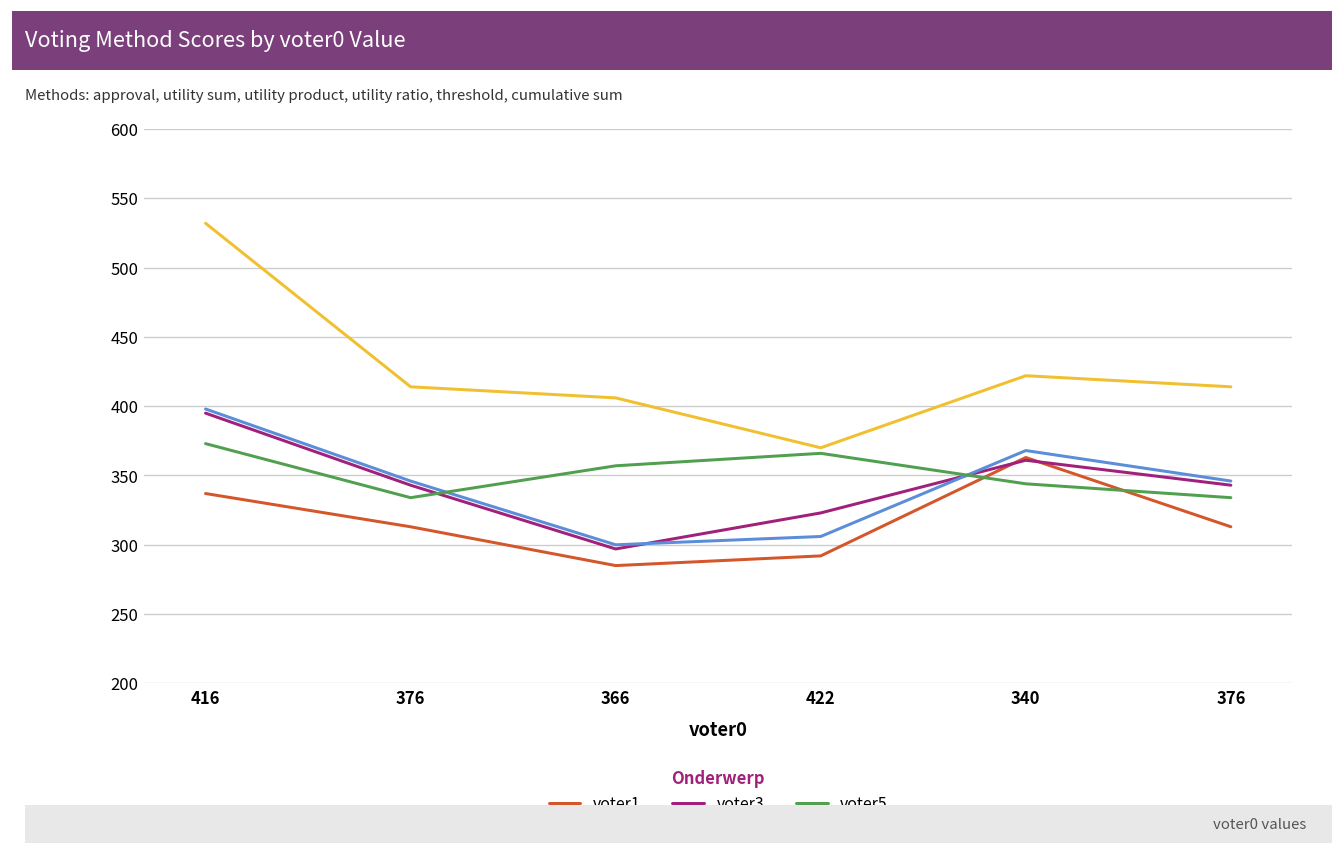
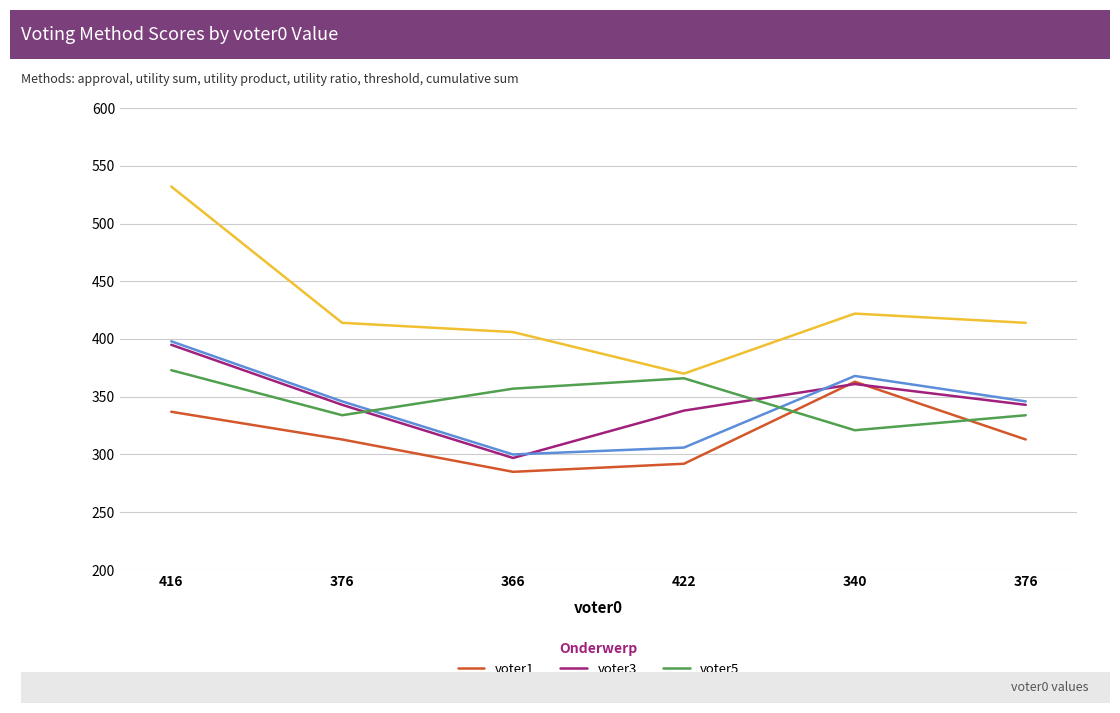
  {
    "voter1": {
      "416": 337,
      "366": 285,
      "422": 292
    },
    "voter3": {
      "416": 395,
      "366": 297,
-     "422": 323
+     "422": 338
    },
    "voter5": {
      "416": 373,
      "366": 357,
      "422": 366,
-     "340": 344
+     "340": 321
    }
  }
